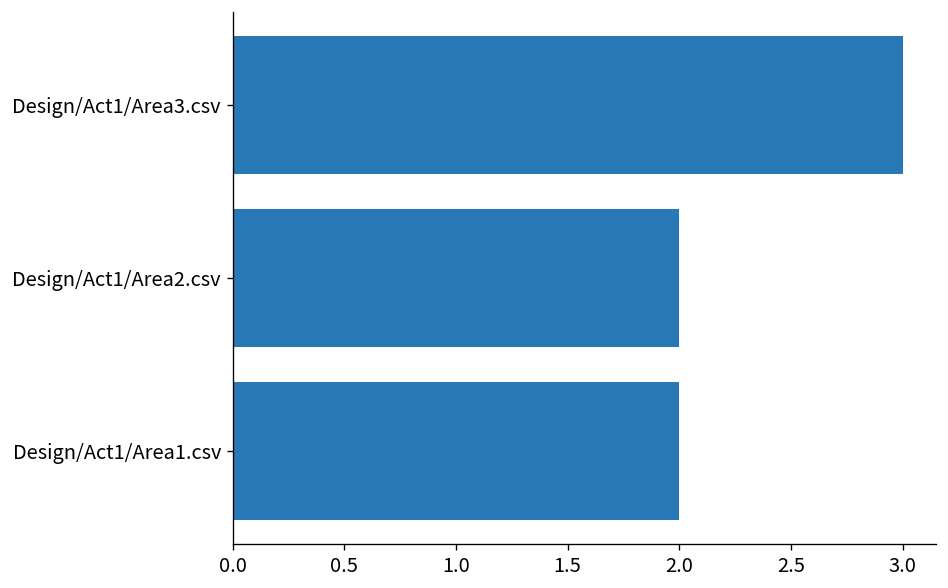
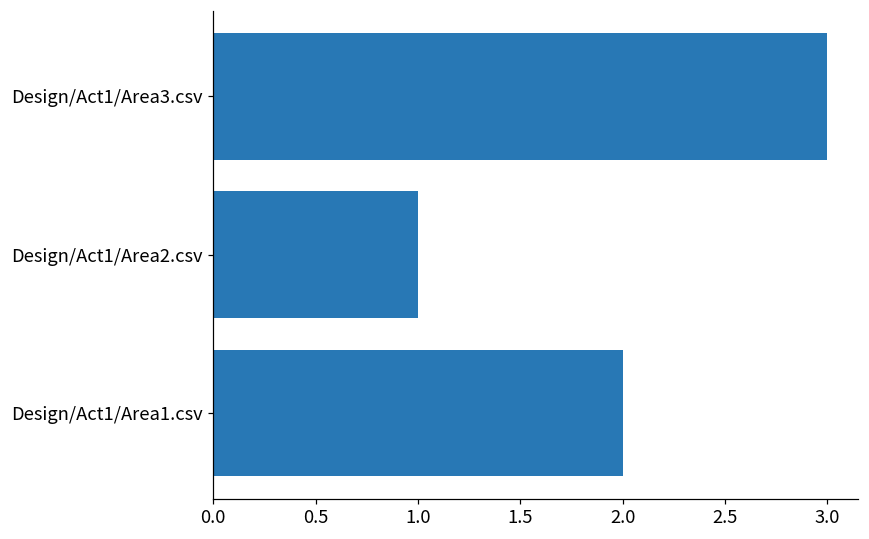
  {
    "Design/Act1/Area3.csv": 3,
-   "Design/Act1/Area2.csv": 2,
+   "Design/Act1/Area2.csv": 1,
    "Design/Act1/Area1.csv": 2
  }
